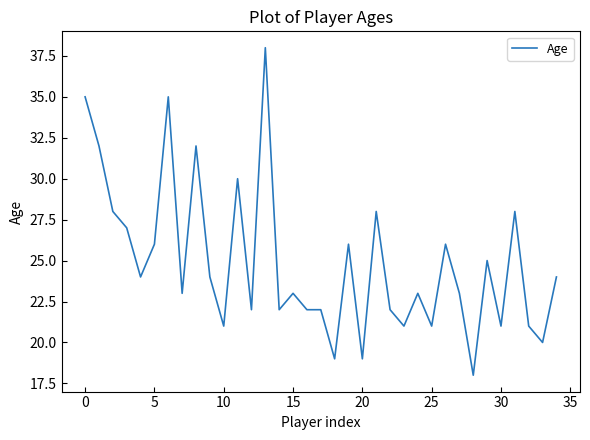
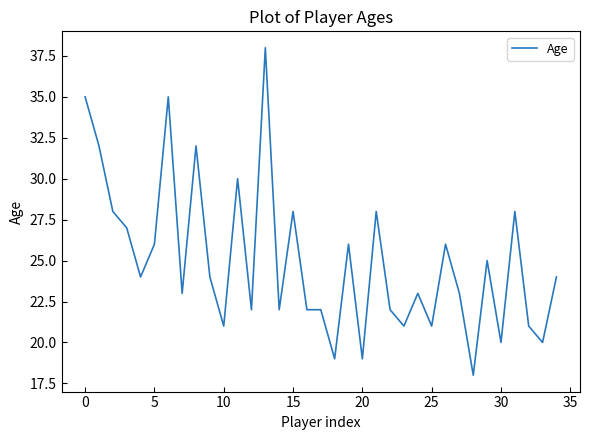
  {
    "0": 35,
    "5": 26,
    "10": 21,
-   "15": 23,
+   "15": 28,
    "20": 19,
    "25": 21,
-   "30": 21
+   "30": 20
  }
